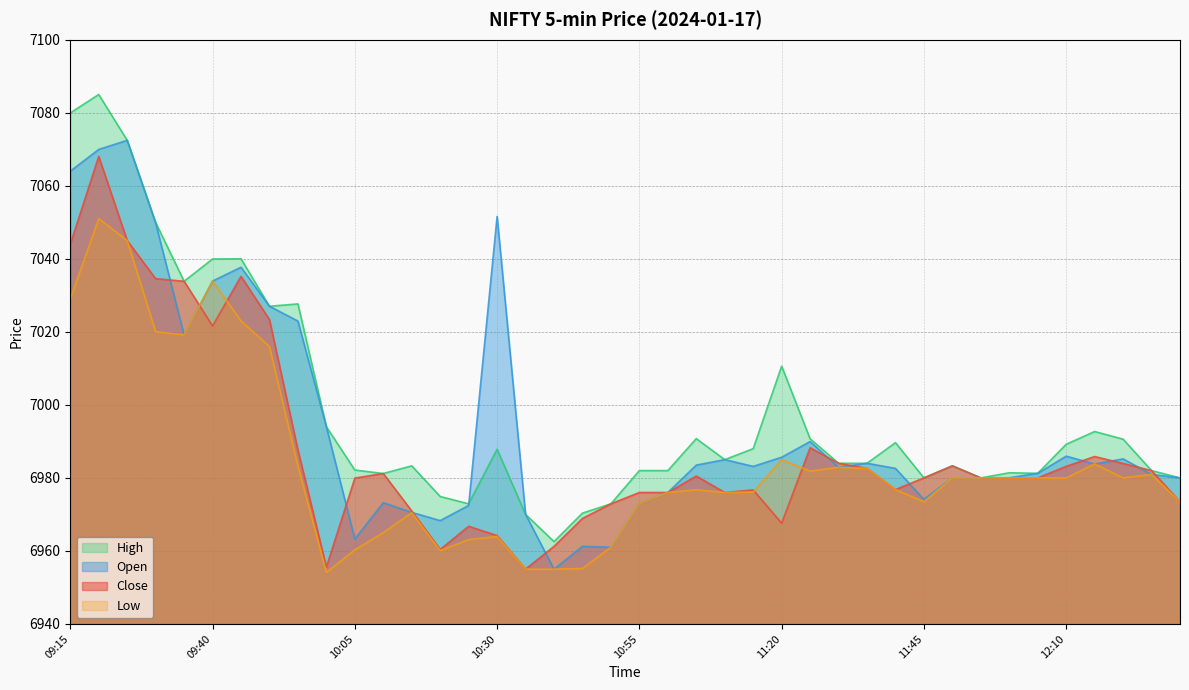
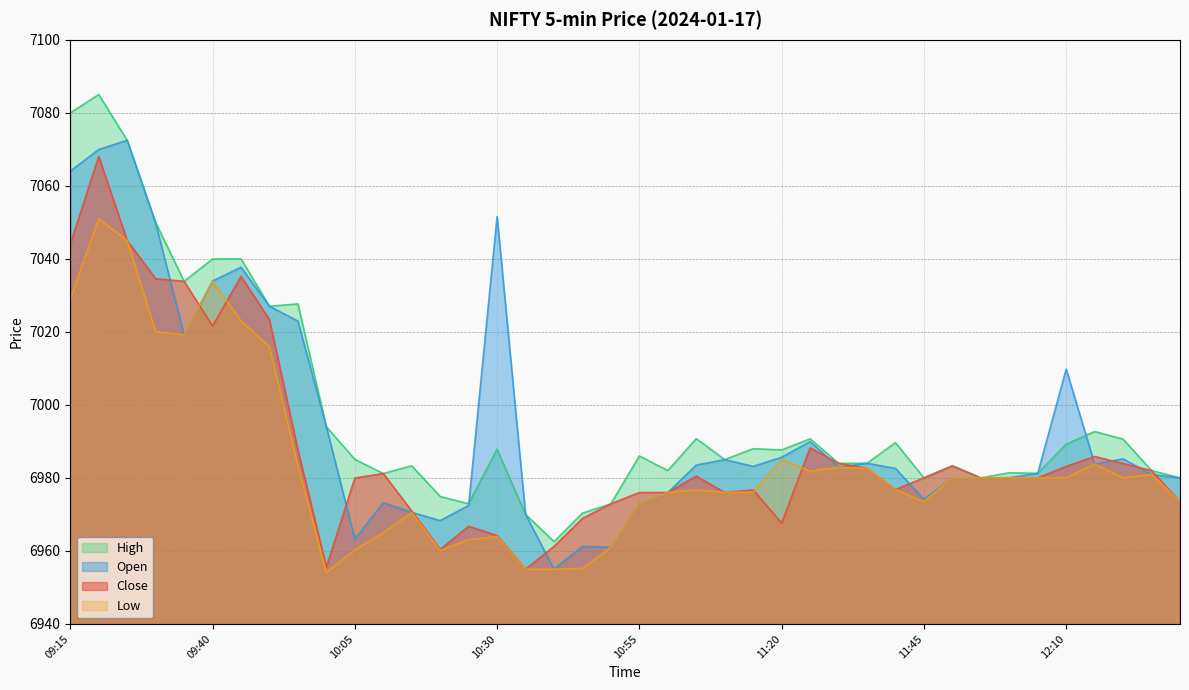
  {
    "High": {
      "09:15": 7080,
      "09:40": 7040,
-     "10:05": 6982,
+     "10:05": 6985,
      "10:30": 6988,
-     "10:55": 6982,
-     "11:20": 7011,
+     "10:55": 6986,
+     "11:20": 6988,
      "12:10": 6989
    },
    "Open": {
      "09:15": 7064,
      "10:05": 6963,
      "10:30": 7052,
-     "12:10": 6986
+     "12:10": 7010
    },
    "Close": {
      "09:15": 7044,
      "09:40": 7022,
      "10:05": 6980,
      "10:55": 6976,
      "11:20": 6968,
      "12:10": 6983
    },
    "Low": {
      "09:15": 7029,
      "10:05": 6960,
      "12:10": 6980
    }
  }
